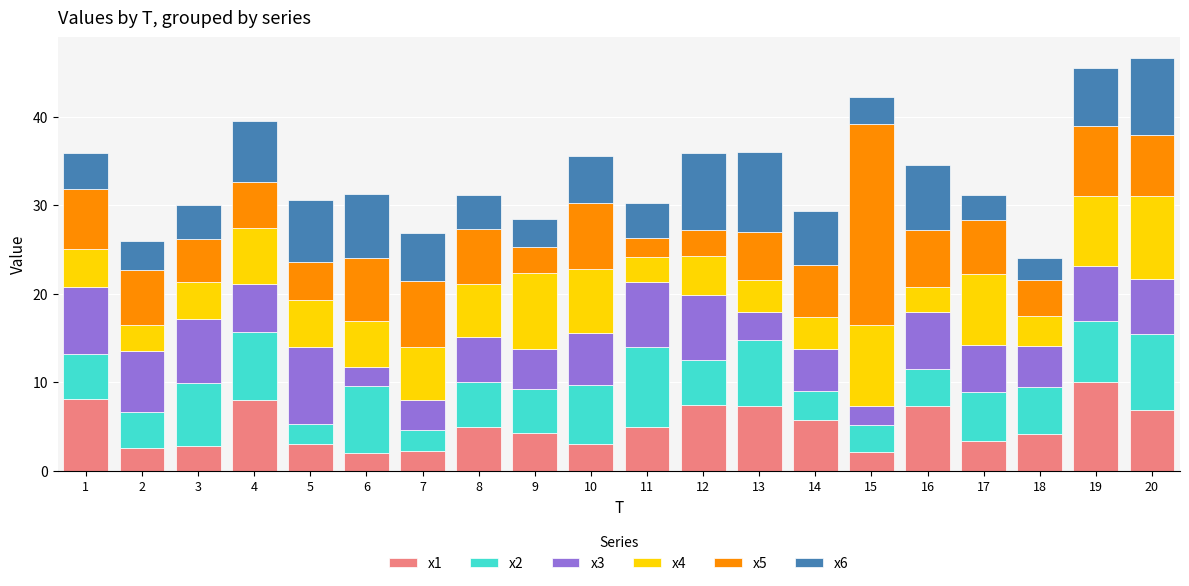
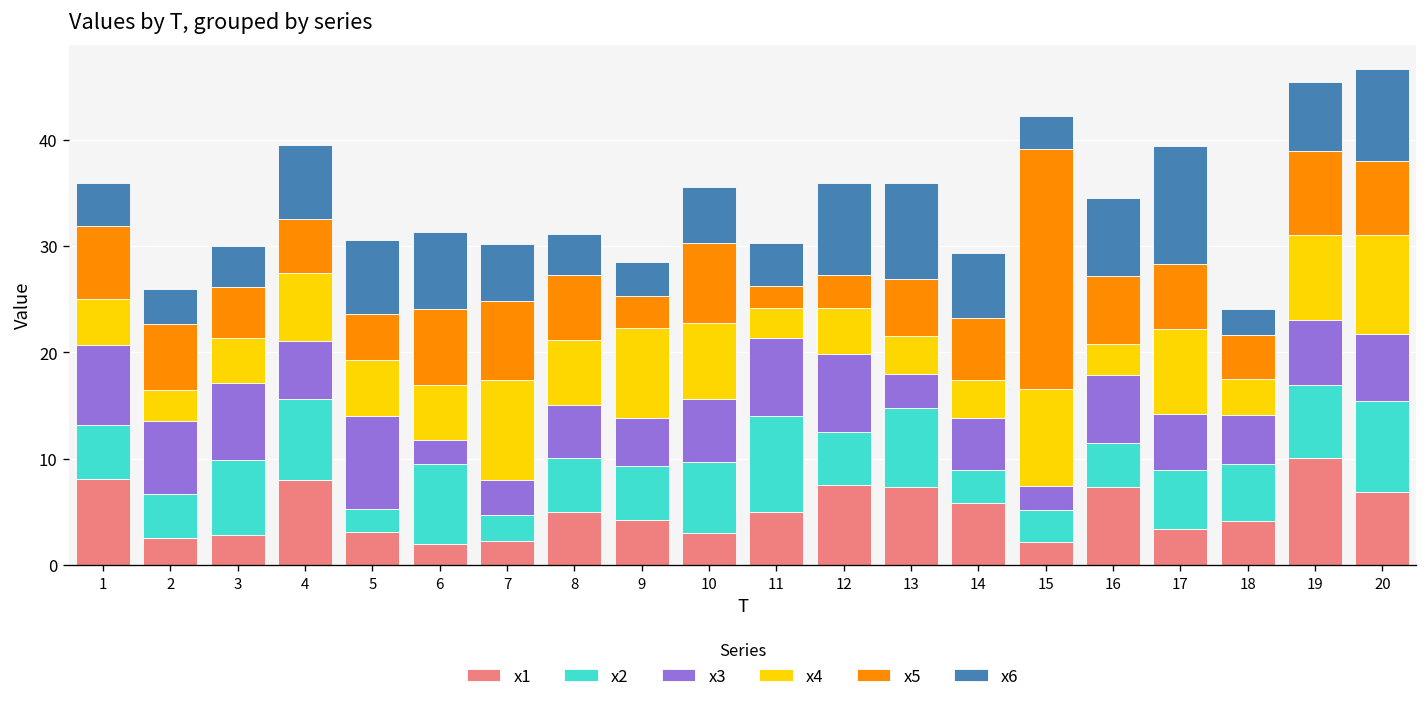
  {
    "x1": {
      "1": 8,
      "2": 3,
      "3": 3,
      "4": 8,
      "5": 3,
      "6": 2,
      "7": 2,
      "8": 5,
      "9": 4,
      "10": 3,
      "11": 5,
      "12": 7,
      "13": 7,
      "14": 6,
      "15": 2,
      "16": 7,
      "17": 3,
      "18": 4,
      "19": 10,
      "20": 7
    },
    "x2": {
      "1": 5,
      "2": 4,
      "3": 7,
      "4": 8,
      "5": 2,
      "6": 8,
      "7": 2,
      "8": 5,
      "9": 5,
      "10": 7,
      "11": 9,
      "12": 5,
      "13": 7,
      "14": 3,
      "15": 3,
      "16": 4,
      "17": 6,
      "18": 5,
      "19": 7,
      "20": 9
    },
    "x3": {
      "1": 8,
      "2": 7,
      "3": 7,
      "4": 5,
      "5": 9,
      "6": 2,
      "7": 3,
      "8": 5,
      "9": 4,
      "10": 6,
      "11": 7,
      "12": 7,
      "13": 3,
      "14": 5,
      "15": 2,
      "16": 6,
      "17": 5,
      "18": 5,
      "19": 6,
      "20": 6
    },
    "x4": {
      "1": 4,
      "2": 3,
      "3": 4,
      "4": 6,
      "5": 5,
      "6": 5,
-     "7": 6,
+     "7": 9,
      "8": 6,
      "9": 9,
      "10": 7,
      "11": 3,
      "12": 4,
      "13": 4,
      "14": 4,
      "15": 9,
      "16": 3,
      "17": 8,
      "18": 3,
      "19": 8,
      "20": 9
    },
    "x5": {
      "1": 7,
      "2": 6,
      "3": 5,
      "4": 5,
      "5": 4,
      "6": 7,
      "7": 7,
      "8": 6,
      "9": 3,
      "10": 7,
      "11": 2,
      "12": 3,
      "13": 5,
      "14": 6,
      "15": 23,
      "16": 6,
      "17": 6,
      "18": 4,
      "19": 8,
      "20": 7
    },
    "x6": {
      "1": 4,
      "2": 3,
      "3": 4,
      "4": 7,
      "5": 7,
      "6": 7,
      "7": 5,
      "8": 4,
      "9": 3,
      "10": 5,
      "11": 4,
      "12": 9,
      "13": 9,
      "14": 6,
      "15": 3,
      "16": 7,
-     "17": 3,
+     "17": 11,
      "18": 2,
      "19": 6,
      "20": 9
    }
  }
